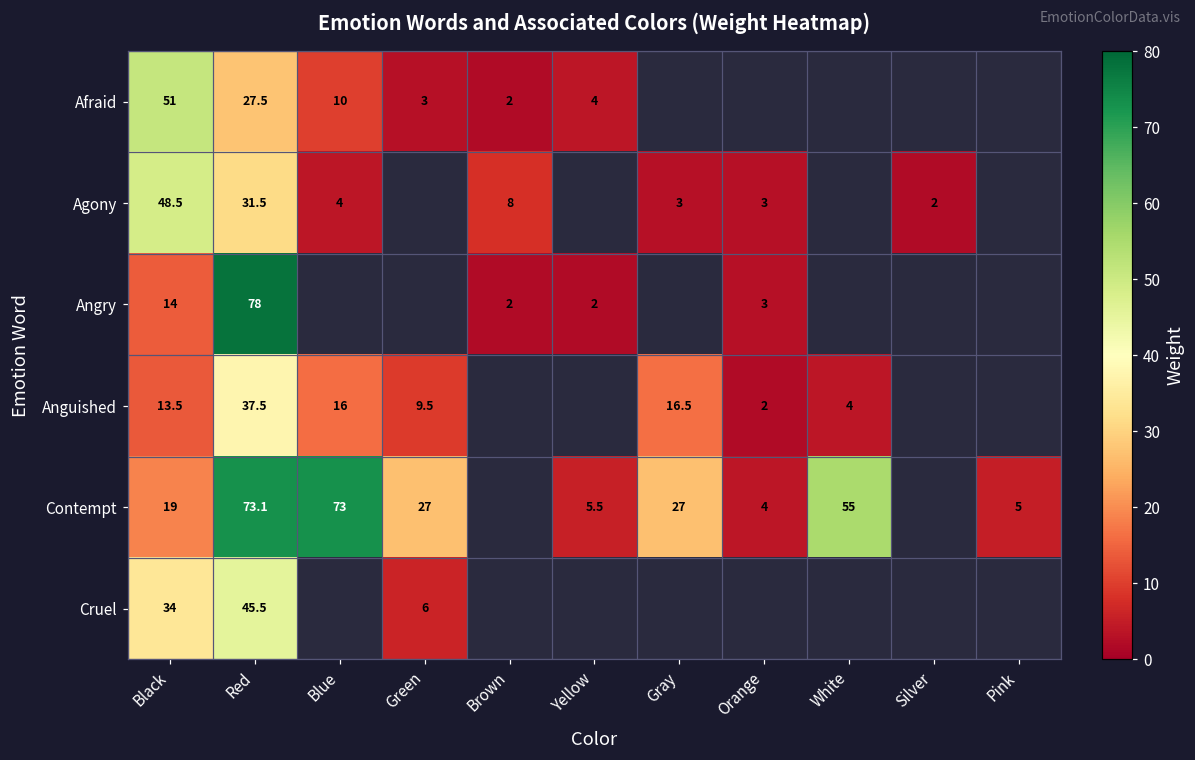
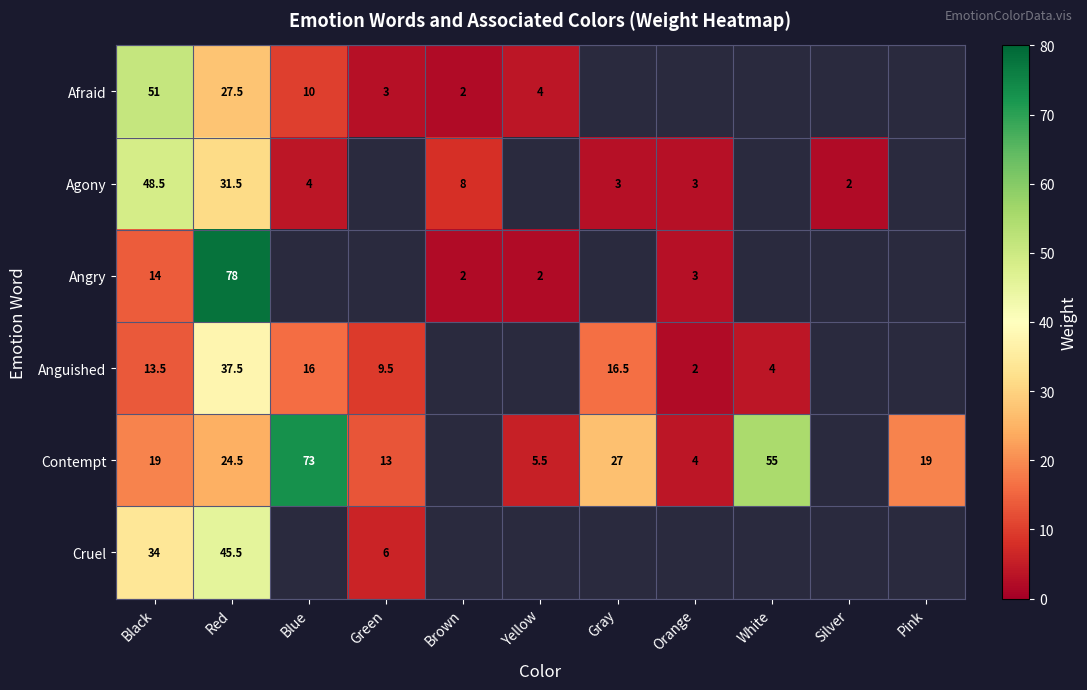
  {
    "Afraid": {
      "Black": 51,
      "Red": 27.5,
      "Blue": 10,
      "Green": 3,
      "Brown": 2,
      "Yellow": 4
    },
    "Agony": {
      "Black": 48.5,
      "Red": 31.5,
      "Blue": 4,
      "Brown": 8,
      "Gray": 3,
      "Orange": 3,
      "Silver": 2
    },
    "Angry": {
      "Black": 14,
      "Red": 78,
      "Brown": 2,
      "Yellow": 2,
      "Orange": 3
    },
    "Anguished": {
      "Black": 13.5,
      "Red": 37.5,
      "Blue": 16,
      "Green": 9.5,
      "Gray": 16.5,
      "Orange": 2,
      "White": 4
    },
    "Contempt": {
      "Black": 19,
-     "Red": 73.1,
+     "Red": 24.5,
      "Blue": 73,
-     "Green": 27,
+     "Green": 13,
      "Yellow": 5.5,
      "Gray": 27,
      "Orange": 4,
      "White": 55,
-     "Pink": 5
+     "Pink": 19
    },
    "Cruel": {
      "Black": 34,
      "Red": 45.5,
      "Green": 6
    }
  }
